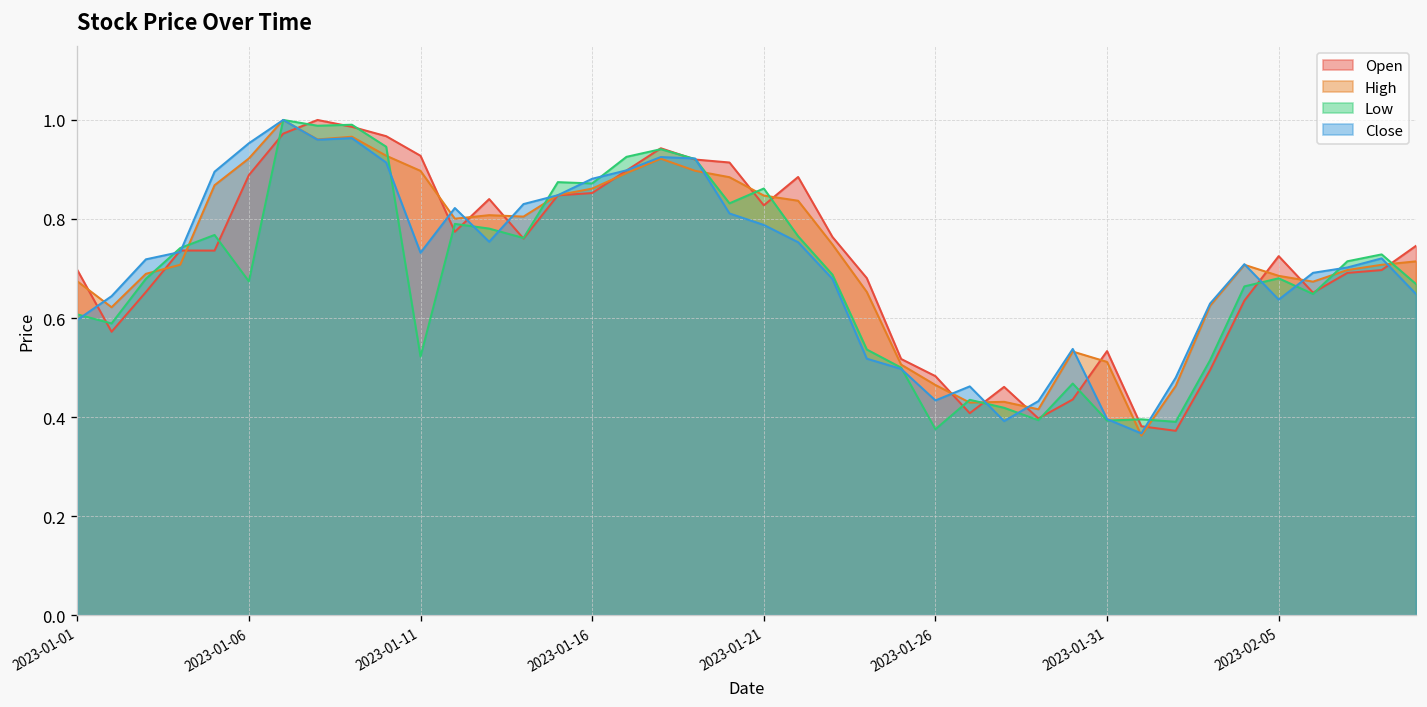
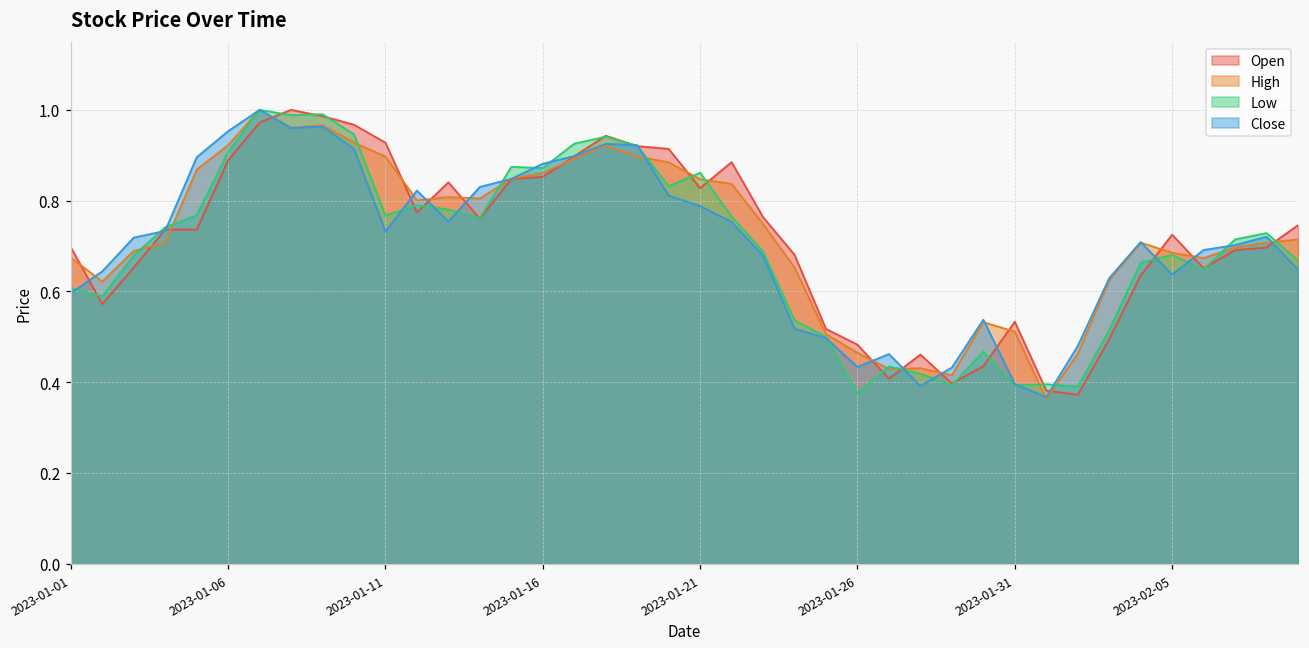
  {
    "Low": {
      "2023-01-01": 0.61,
-     "2023-01-06": 0.67,
-     "2023-01-11": 0.52,
+     "2023-01-06": 0.91,
+     "2023-01-11": 0.77,
      "2023-01-16": 0.87,
      "2023-01-21": 0.86,
      "2023-01-26": 0.38
    },
    "Close": {
      "2023-01-01": 0.60,
      "2023-01-06": 0.95,
      "2023-01-11": 0.73,
      "2023-01-16": 0.88,
      "2023-01-21": 0.79,
      "2023-01-26": 0.43,
      "2023-02-05": 0.64
    }
  }
